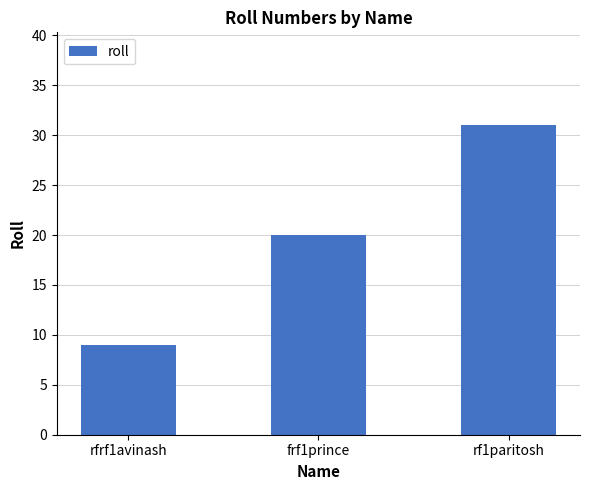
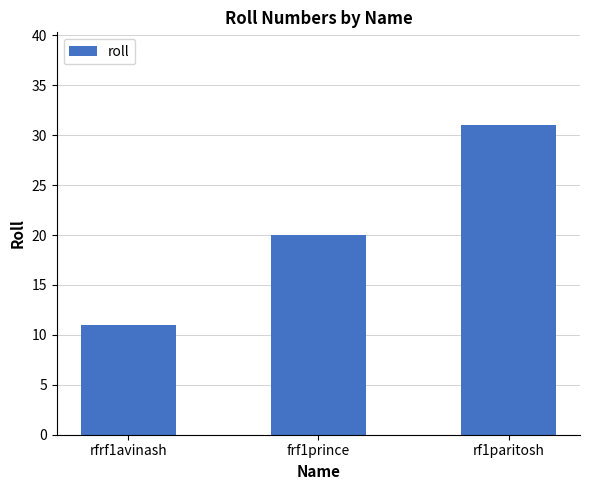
  {
-   "rfrf1avinash": 9,
+   "rfrf1avinash": 11,
    "frf1prince": 20,
    "rf1paritosh": 31
  }
